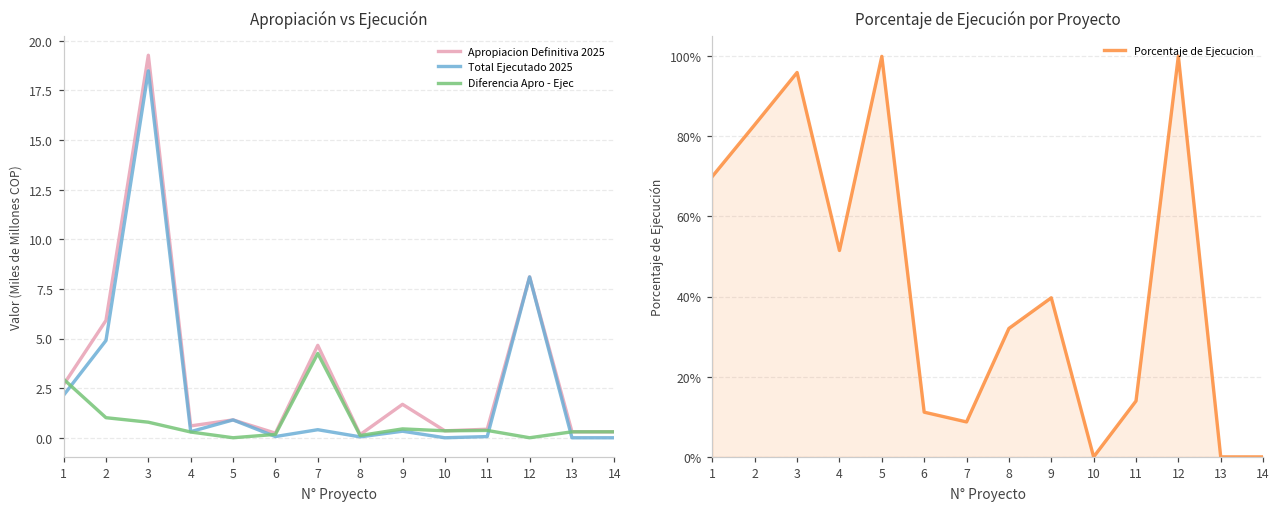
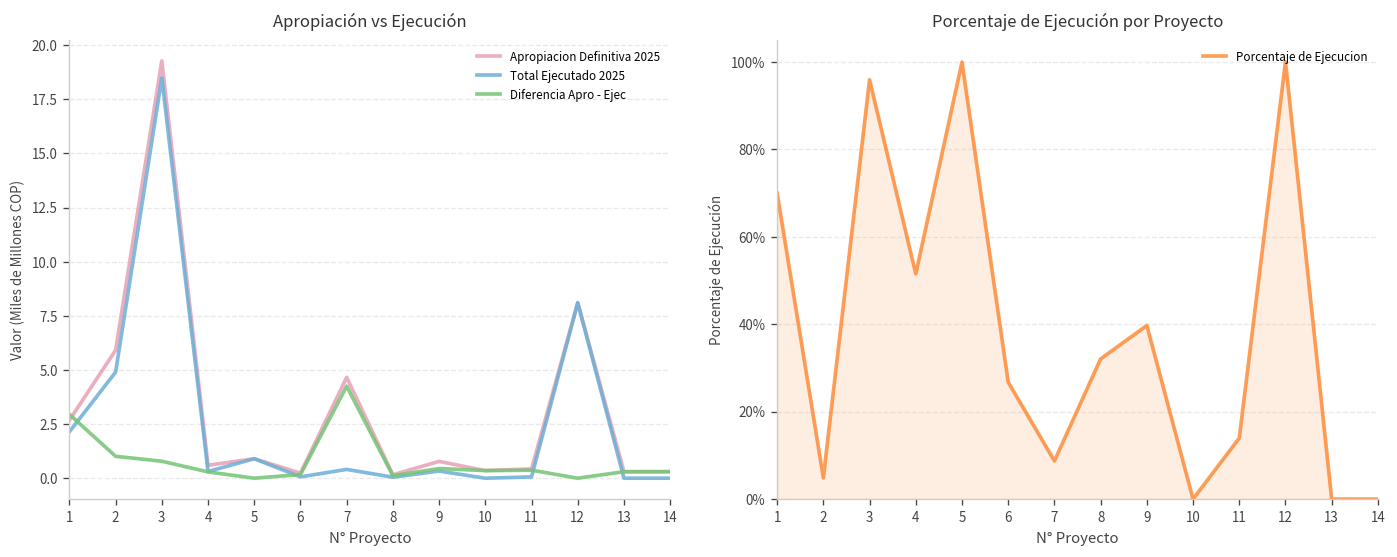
  {
    "Apropiación vs Ejecución": {
      "Apropiacion Definitiva 2025": {
        "1": "2.7",
        "2": "5.9",
        "3": "19.3",
        "4": "0.6",
        "7": "4.7",
-       "9": "1.7"
+       "9": "0.8"
      },
      "Total Ejecutado 2025": {
        "1": "2.1",
        "2": "4.9",
        "3": "18.5",
        "7": "0.4",
        "10": "0.0",
        "11": "0.1",
        "13": "0.0",
        "14": "0.0"
      },
      "Diferencia Apro - Ejec": {
        "1": "3.0",
        "2": "1.0",
        "3": "0.8",
        "5": "0.0",
        "7": "4.2",
        "12": "0.0"
      }
    },
    "Porcentaje de Ejecución por Proyecto": {
      "1": "70%",
-     "2": "83%",
+     "2": "5%",
      "3": "96%",
      "4": "52%",
      "5": "100%",
-     "6": "11%",
+     "6": "27%",
      "7": "9%",
      "8": "32%",
      "9": "40%",
      "10": "0%",
      "11": "14%",
      "12": "100%",
      "13": "0%",
      "14": "0%"
    }
  }
